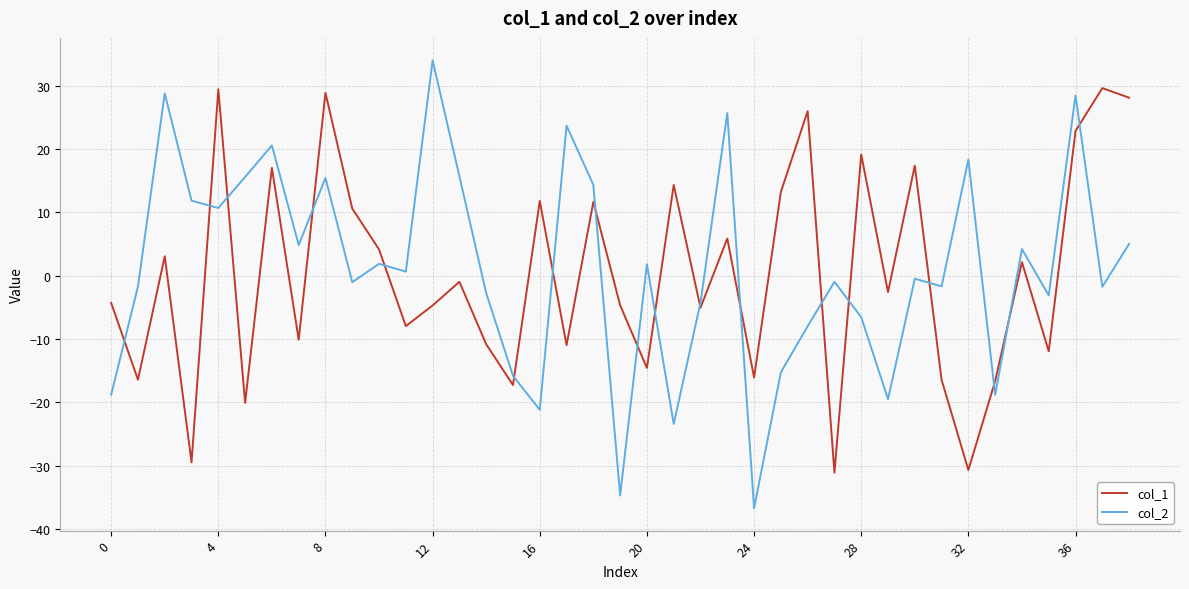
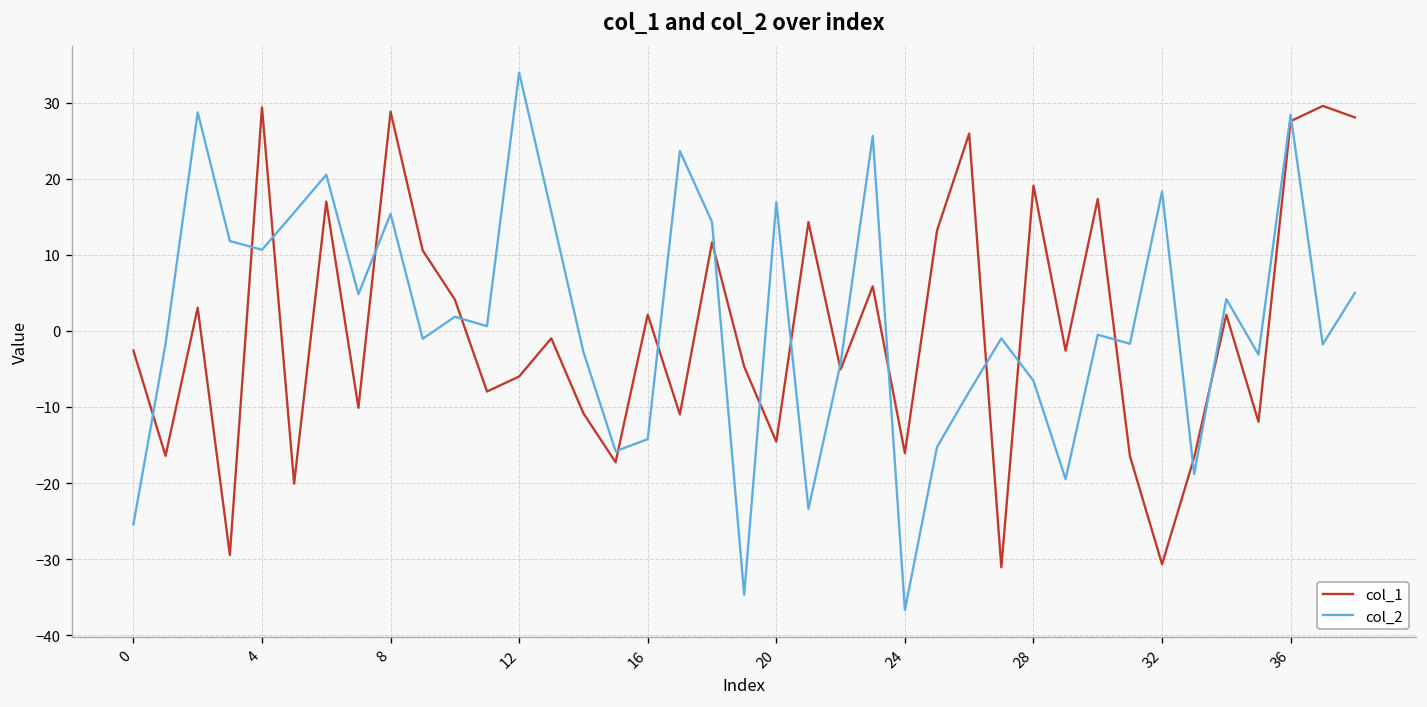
  {
    "col_1": {
-     "0": -4,
+     "0": -3,
      "4": 29,
      "8": 29,
-     "12": -5,
-     "16": 12,
+     "12": -6,
+     "16": 2,
      "20": -15,
      "24": -16,
      "28": 19,
      "32": -31,
-     "36": 23
+     "36": 28
    },
    "col_2": {
-     "0": -19,
+     "0": -25,
      "4": 11,
      "8": 15,
      "12": 34,
-     "16": -21,
-     "20": 2,
+     "16": -14,
+     "20": 17,
      "24": -37,
      "28": -7,
      "32": 18,
      "36": 28
    }
  }
